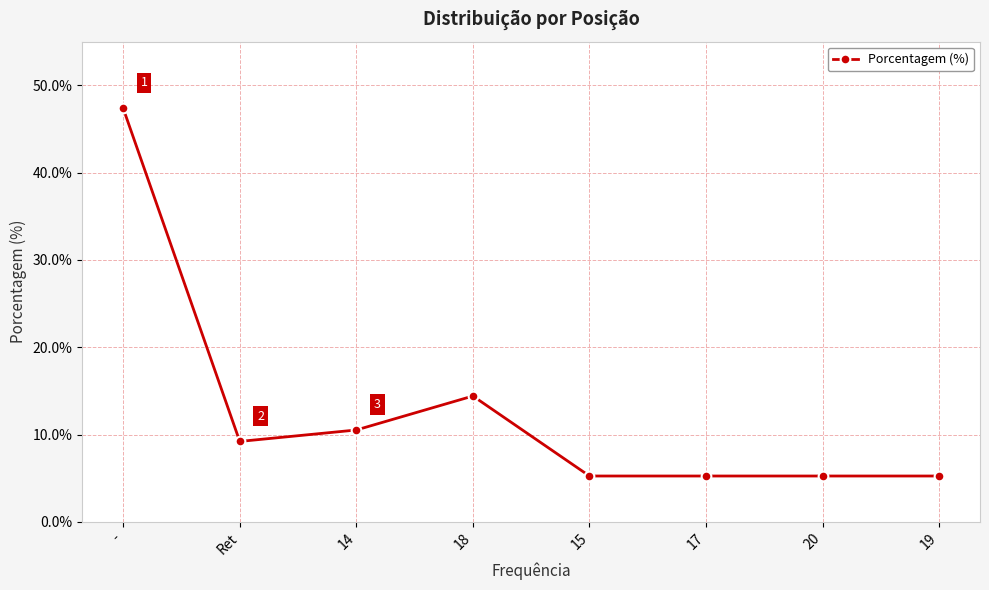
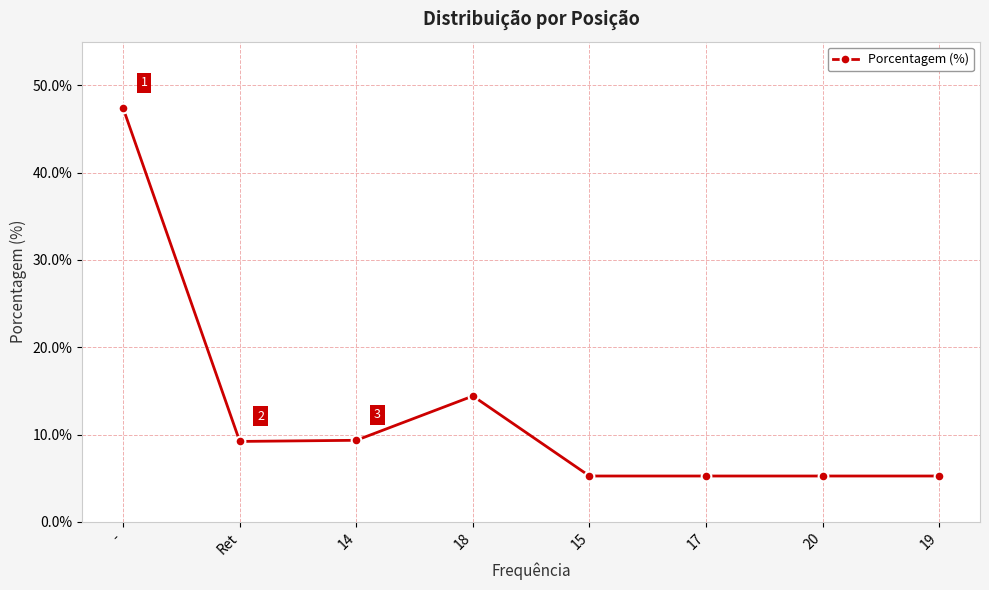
  {
    "-": "47%",
    "Ret": "9%",
-   "14": "11%",
+   "14": "9%",
    "18": "14%",
    "15": "5%",
    "17": "5%",
    "20": "5%",
    "19": "5%"
  }
